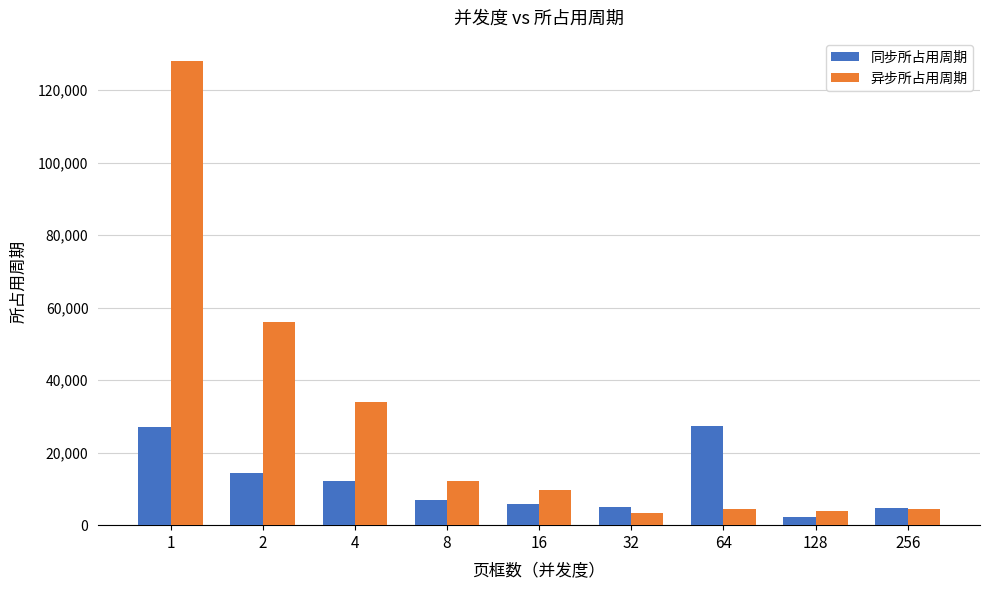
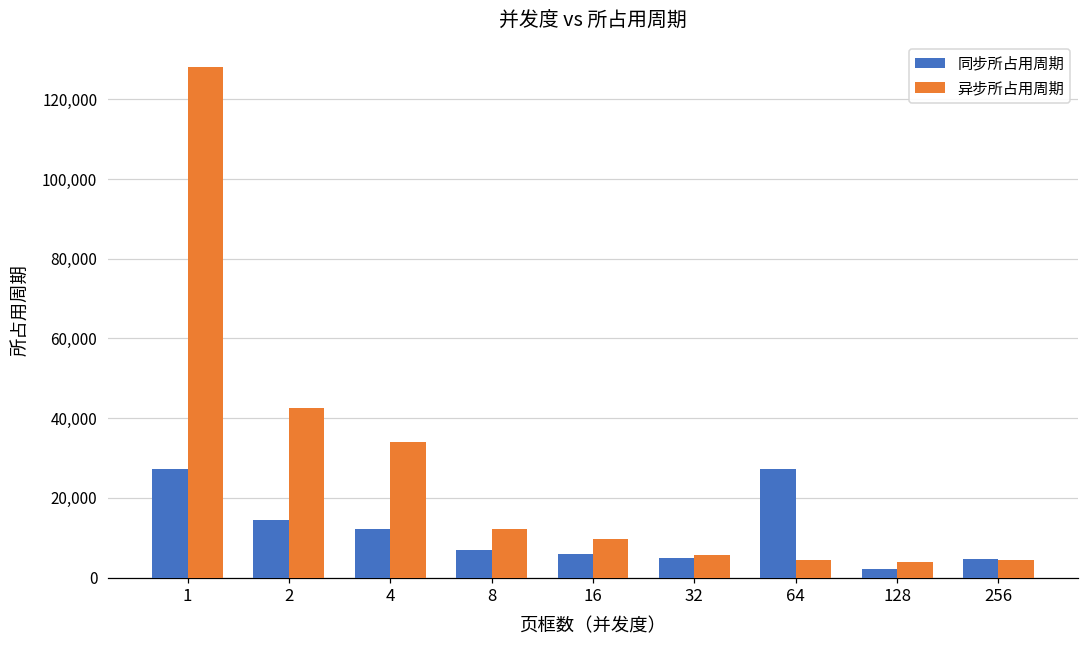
  {
    "同步所占用周期": {
      "1": "27,000",
      "2": "14,000",
      "4": "12,000",
      "8": "7,000",
      "16": "6,000",
      "32": "5,000",
      "64": "27,000",
      "128": "2,000",
      "256": "5,000"
    },
    "异步所占用周期": {
      "1": "128,000",
-     "2": "56,000",
+     "2": "43,000",
      "4": "34,000",
      "8": "12,000",
      "16": "10,000",
-     "32": "3,000",
+     "32": "6,000",
      "64": "4,000",
      "128": "4,000",
      "256": "4,000"
    }
  }
